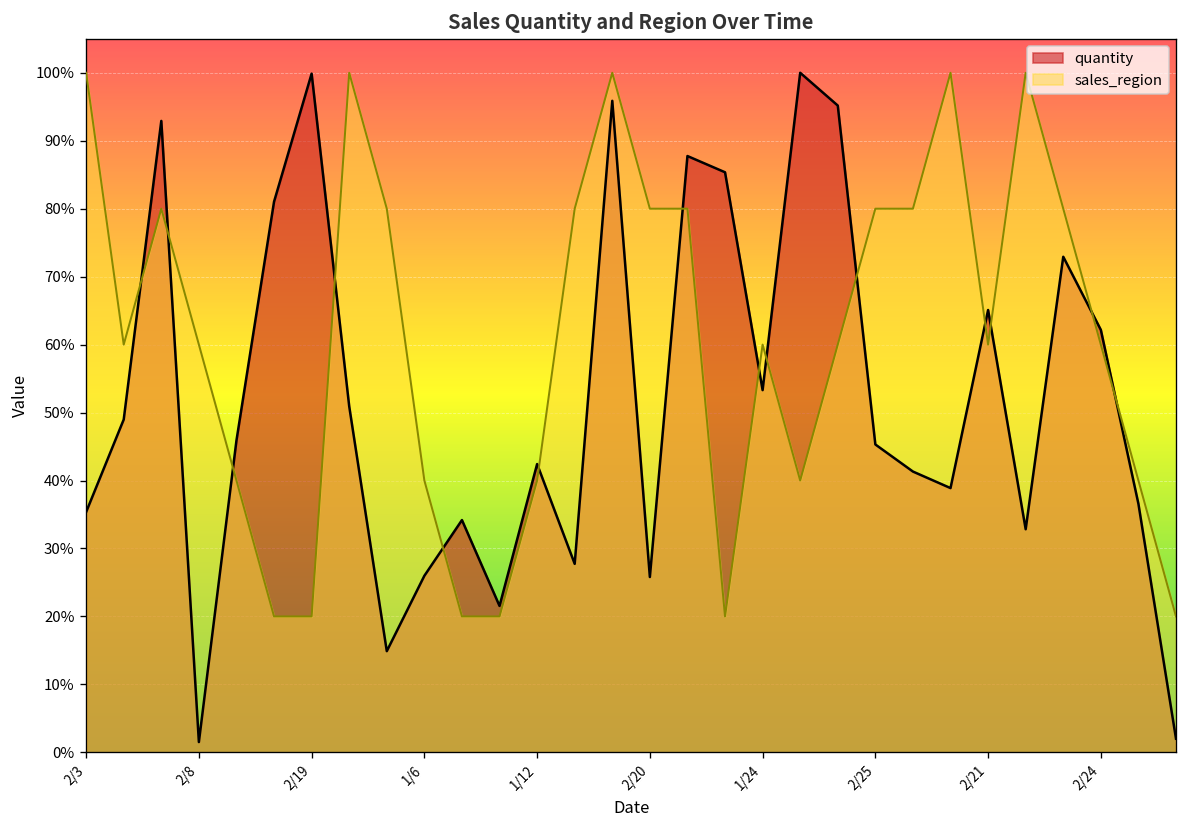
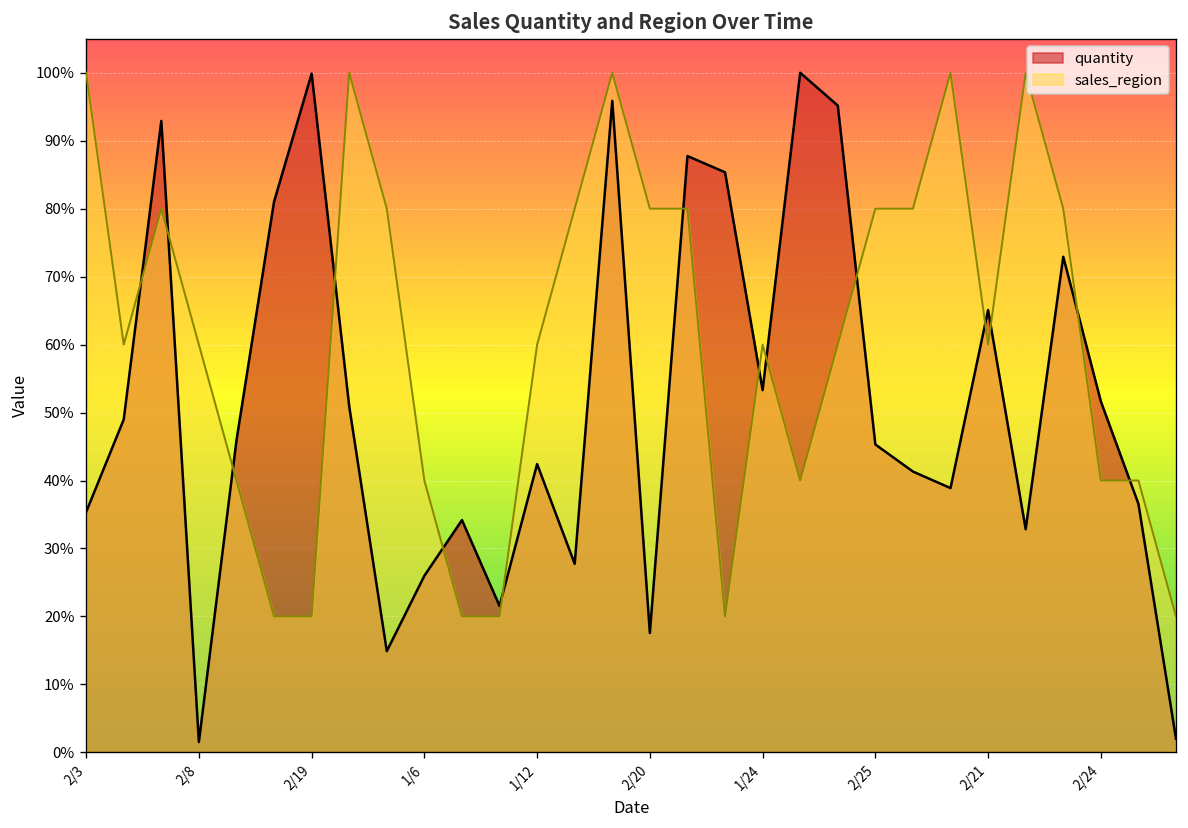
  {
    "quantity": {
      "2/8": "2%",
      "1/6": "26%",
      "1/12": "42%",
-     "2/20": "26%",
+     "2/20": "18%",
      "1/24": "53%",
-     "2/24": "62%"
+     "2/24": "52%"
    },
    "sales_region": {
      "2/8": "60%",
      "1/6": "40%",
-     "1/12": "40%",
+     "1/12": "60%",
      "2/20": "80%",
      "1/24": "60%",
-     "2/24": "60%"
+     "2/24": "40%"
    }
  }
